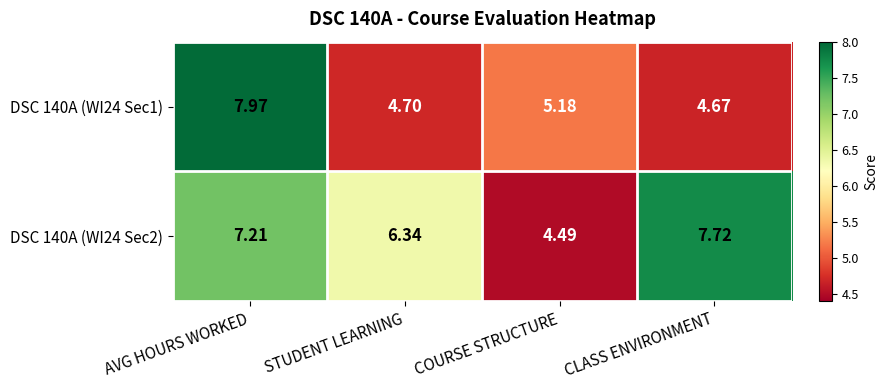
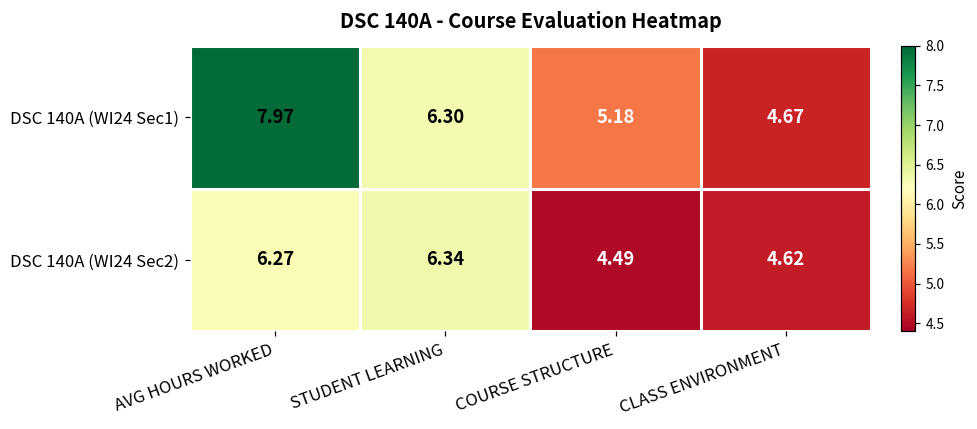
  {
    "DSC 140A (WI24 Sec1)": {
      "AVG HOURS WORKED": 7.97,
-     "STUDENT LEARNING": 4.70,
+     "STUDENT LEARNING": 6.30,
      "COURSE STRUCTURE": 5.18,
      "CLASS ENVIRONMENT": 4.67
    },
    "DSC 140A (WI24 Sec2)": {
-     "AVG HOURS WORKED": 7.21,
+     "AVG HOURS WORKED": 6.27,
      "STUDENT LEARNING": 6.34,
      "COURSE STRUCTURE": 4.49,
-     "CLASS ENVIRONMENT": 7.72
+     "CLASS ENVIRONMENT": 4.62
    }
  }
